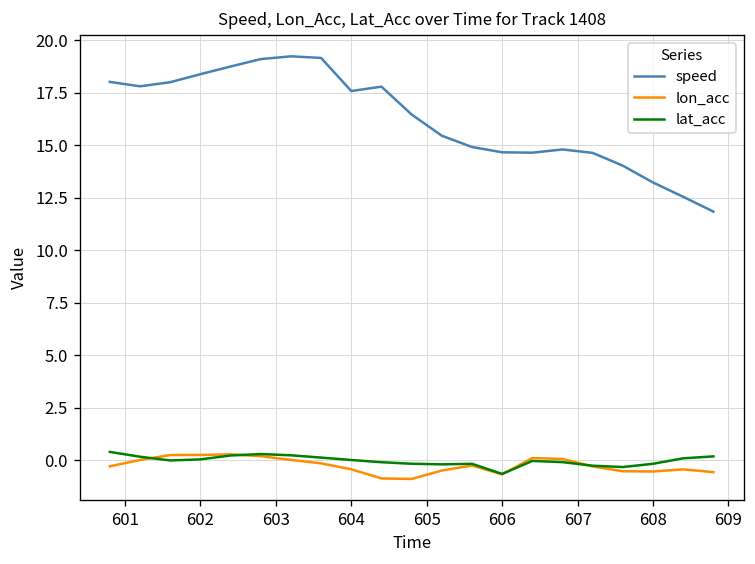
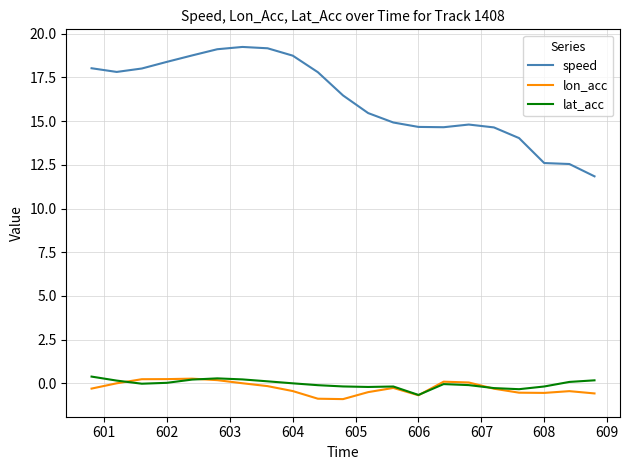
  {
    "speed": {
      "602": 18.4,
-     "604": 17.6,
+     "604": 18.7,
      "606": 14.7,
-     "608": 13.2
+     "608": 12.6
    },
    "lon_acc": {
      "602": 0.2,
      "604": -0.4,
      "608": -0.5
    },
    "lat_acc": {
      "602": 0.0,
      "604": 0.0,
      "608": -0.2
    }
  }
